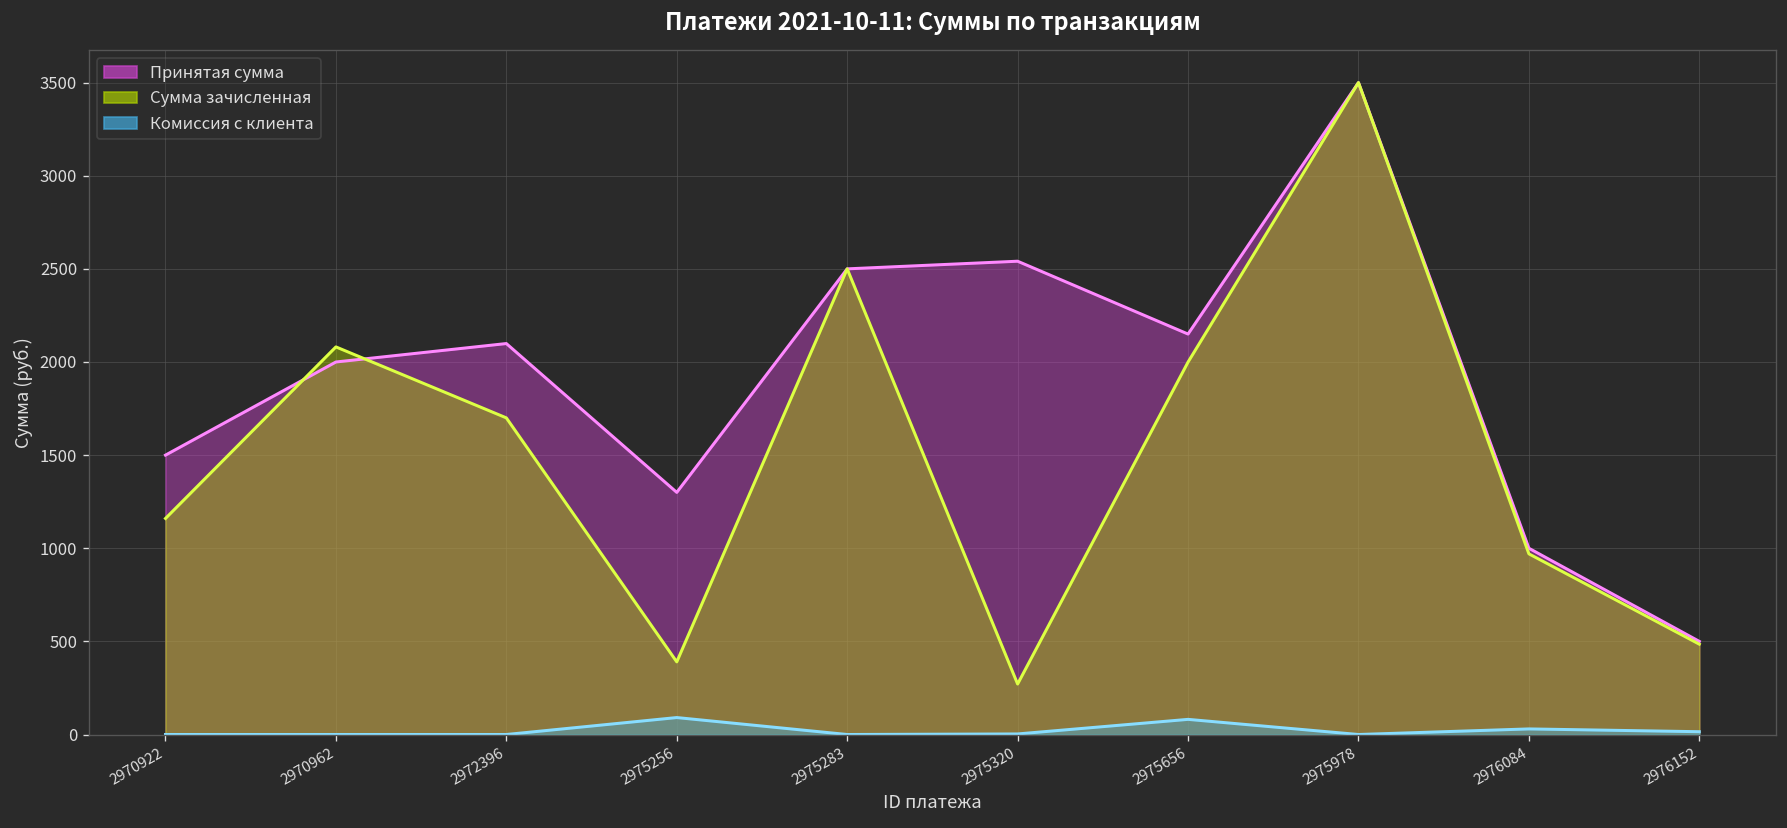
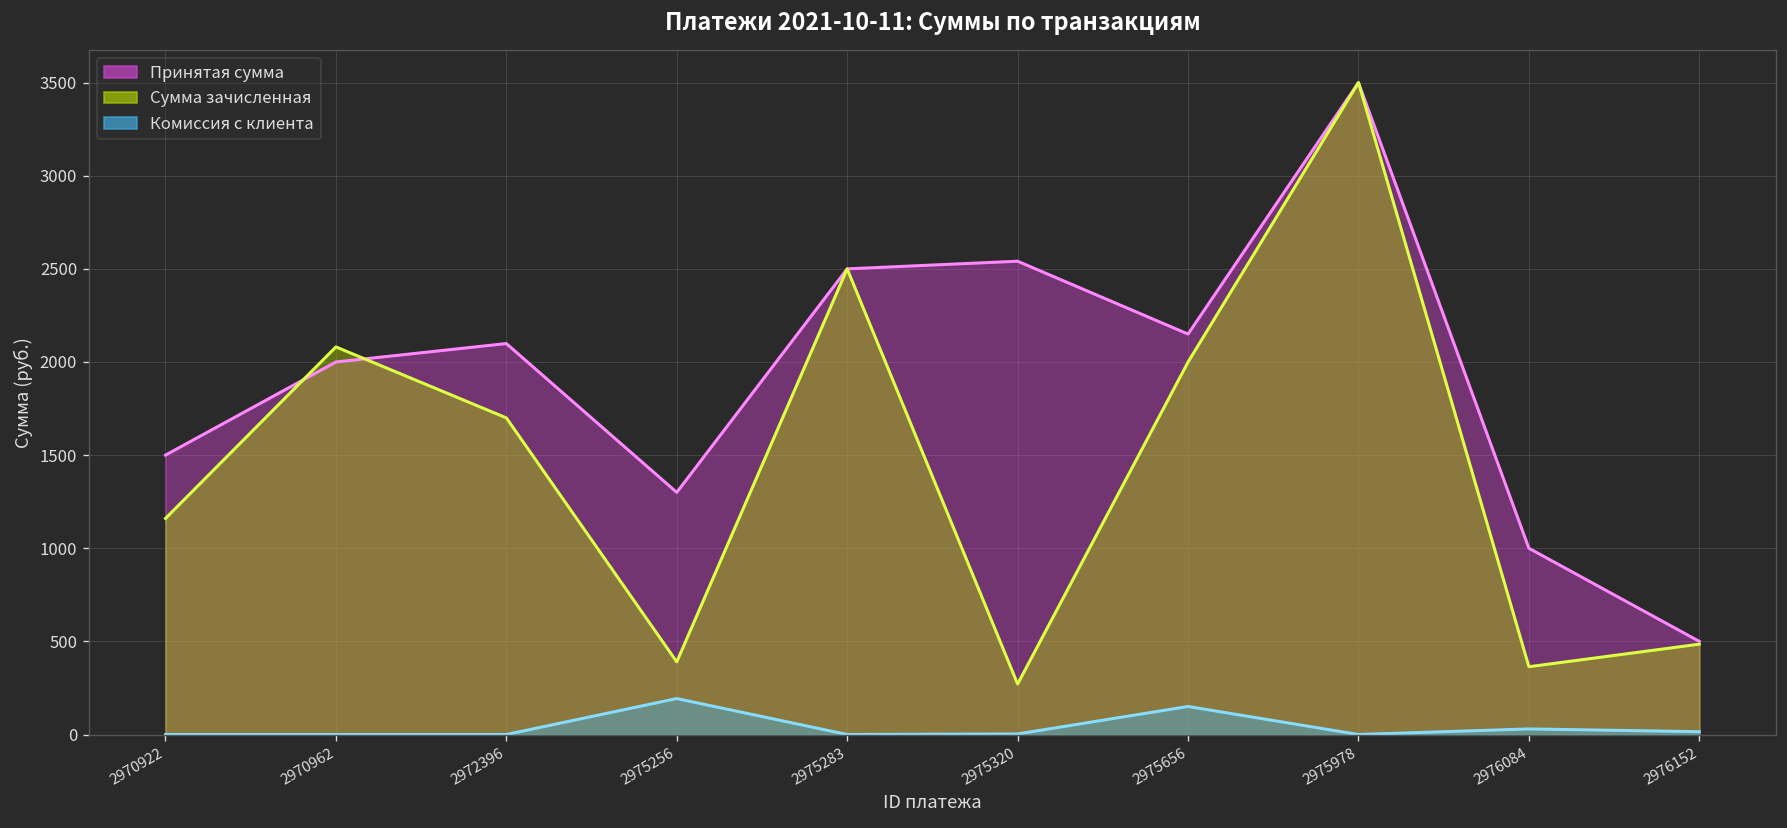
  {
    "Принятая сумма": {
      "2970922": 1500,
      "2970962": 2000,
      "2972396": 2100,
      "2975256": 1300,
      "2975320": 2540,
      "2975656": 2150,
      "2976084": 1000
    },
    "Сумма зачисленная": {
      "2970922": 1160,
      "2970962": 2080,
      "2972396": 1700,
      "2975256": 390,
      "2975320": 270,
      "2975656": 2000,
-     "2976084": 970
+     "2976084": 360
    },
    "Комиссия с клиента": {
      "2970922": 0,
      "2970962": 0,
      "2972396": 0,
-     "2975256": 90,
+     "2975256": 190,
      "2975283": 0,
      "2975320": 0,
-     "2975656": 80,
+     "2975656": 150,
      "2975978": 0,
      "2976084": 30,
      "2976152": 20
    }
  }
